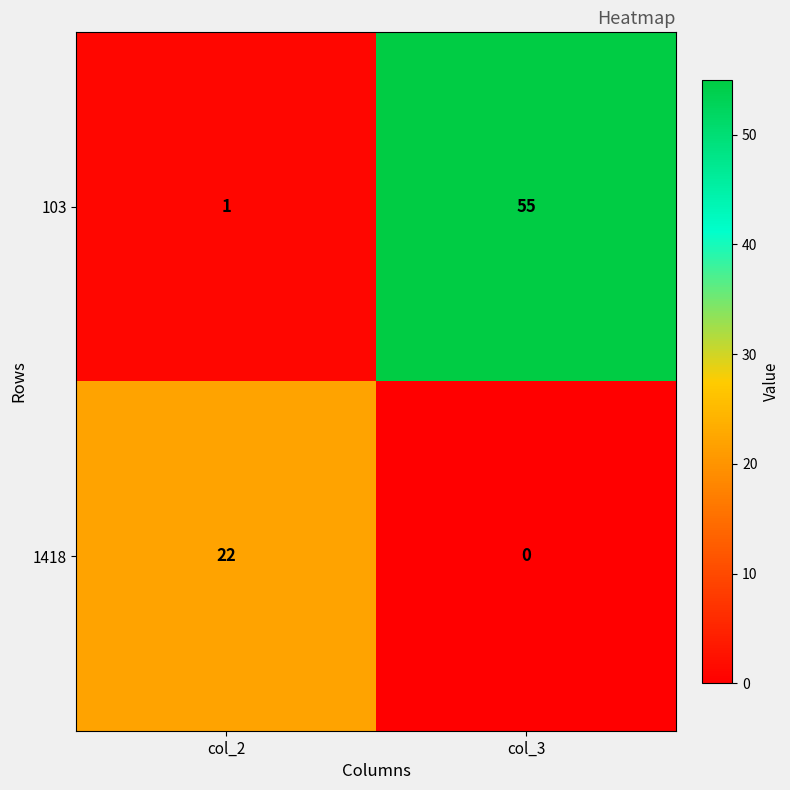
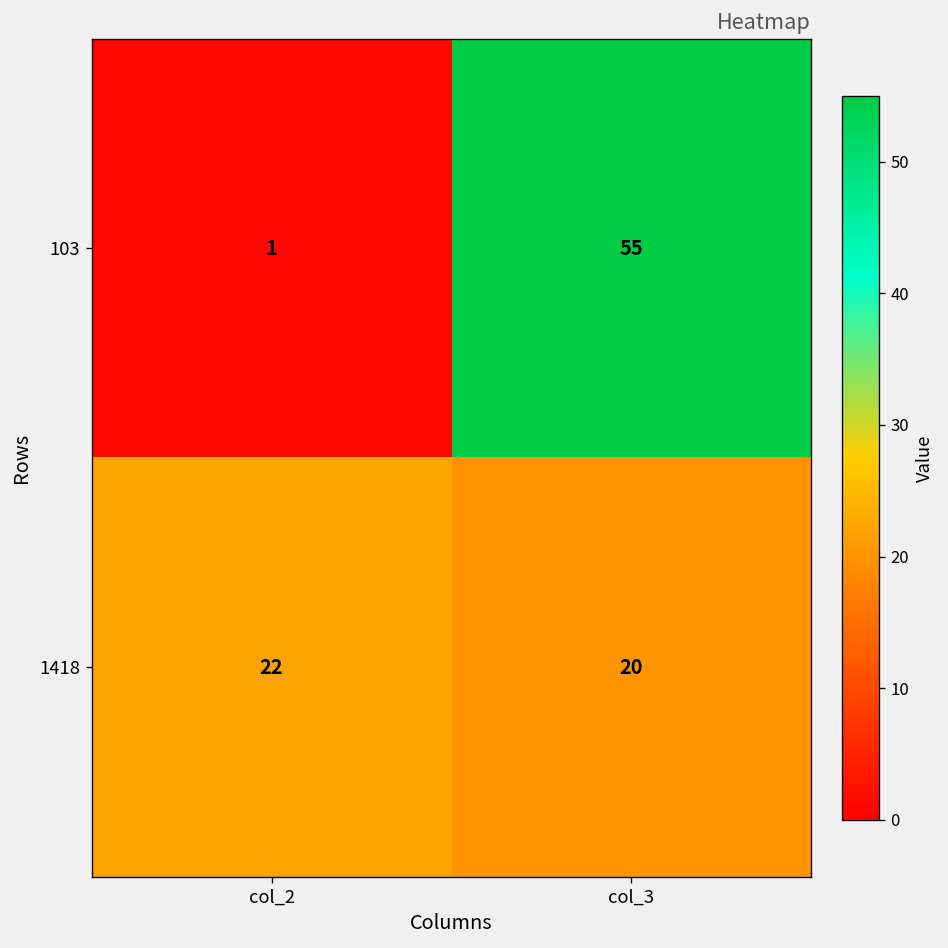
  {
    "103": {
      "col_2": 1,
      "col_3": 55
    },
    "1418": {
      "col_2": 22,
-     "col_3": 0
+     "col_3": 20
    }
  }
